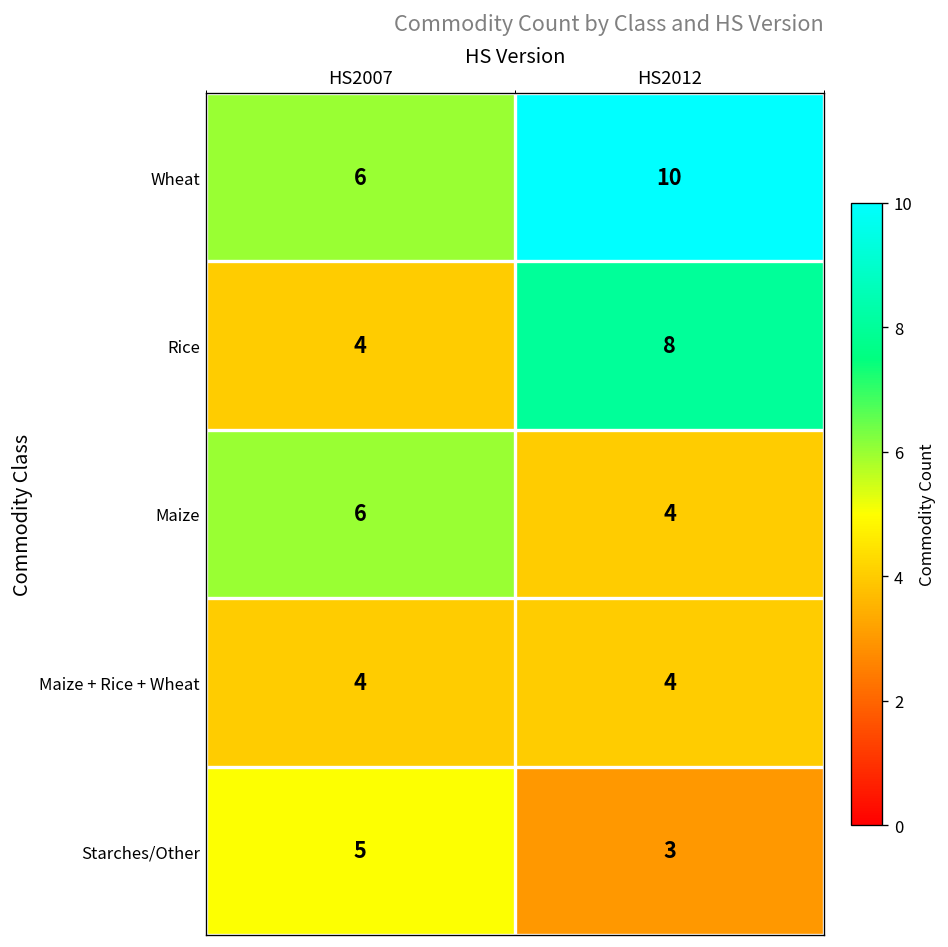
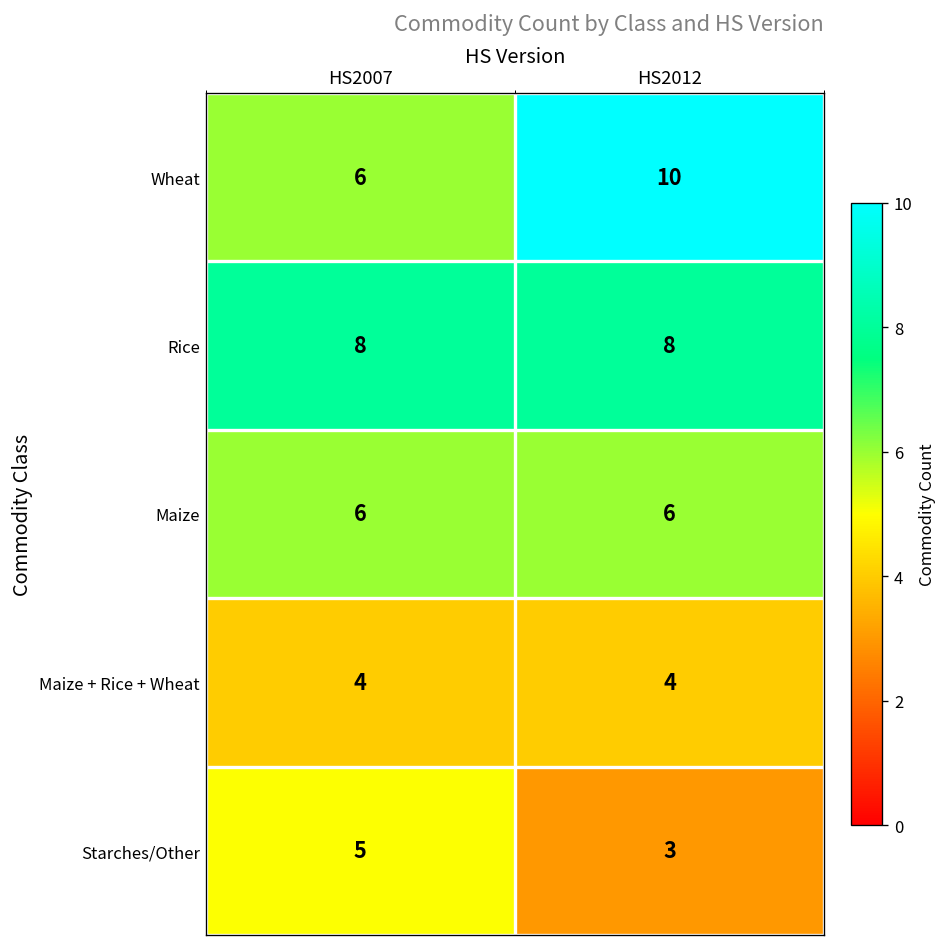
  {
    "Wheat": {
      "HS2007": 6,
      "HS2012": 10
    },
    "Rice": {
-     "HS2007": 4,
+     "HS2007": 8,
      "HS2012": 8
    },
    "Maize": {
      "HS2007": 6,
-     "HS2012": 4
+     "HS2012": 6
    },
    "Maize + Rice + Wheat": {
      "HS2007": 4,
      "HS2012": 4
    },
    "Starches/Other": {
      "HS2007": 5,
      "HS2012": 3
    }
  }
